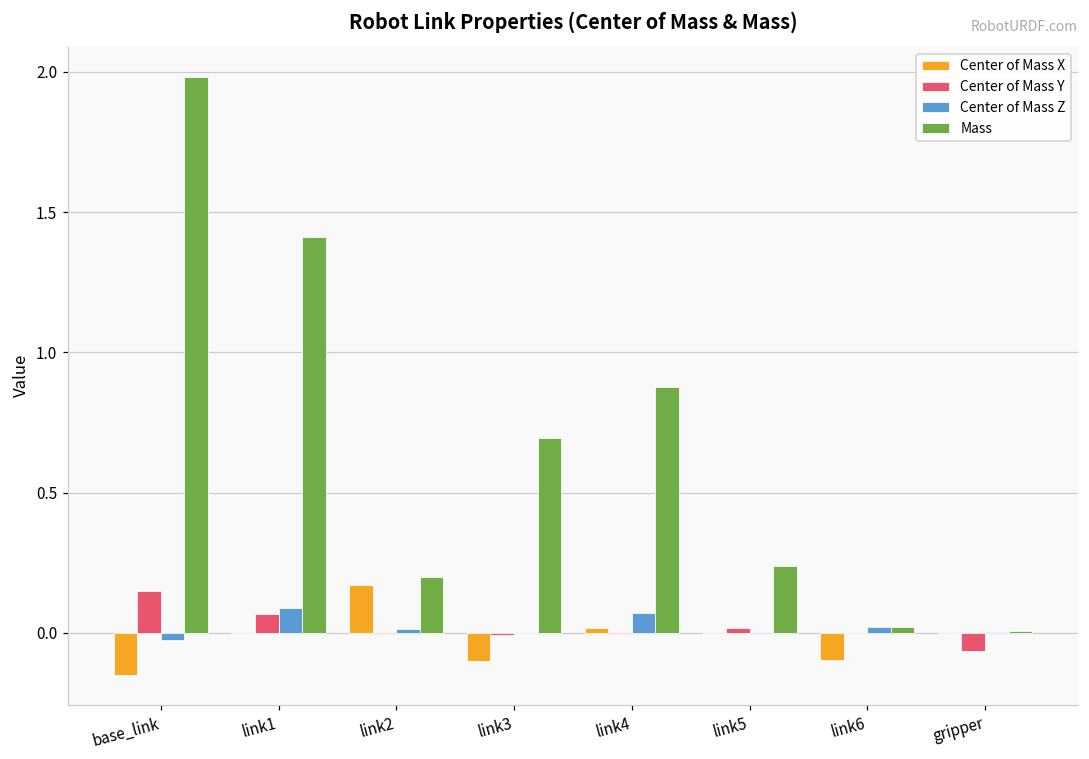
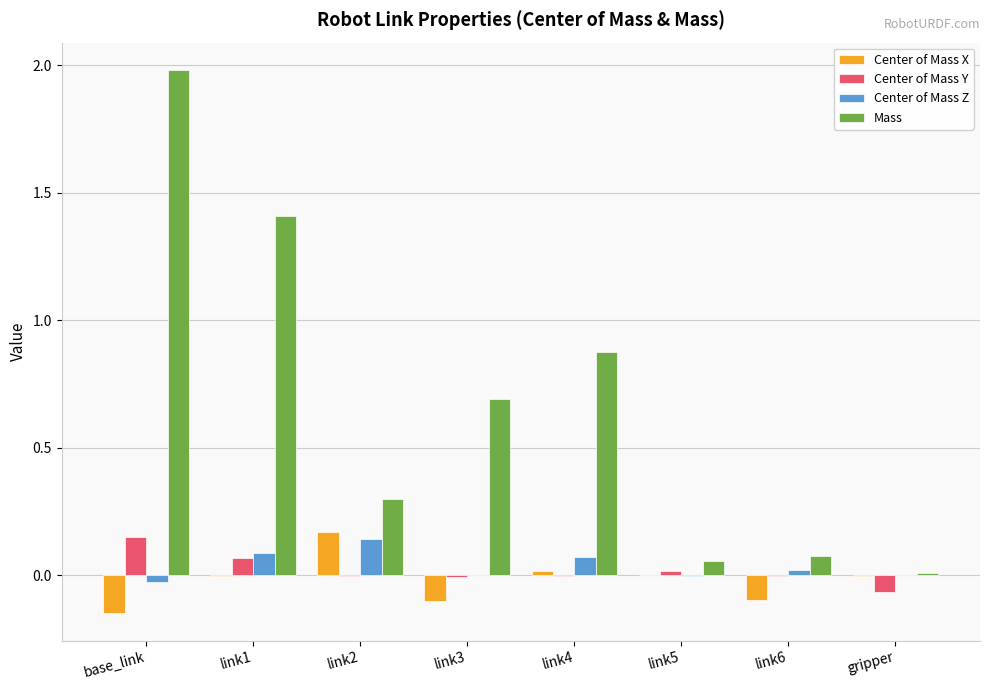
  {
    "Center of Mass X": {
      "base_link": -0.15,
      "link2": 0.17,
      "link3": -0.10,
      "link4": 0.02,
      "link6": -0.10
    },
    "Center of Mass Y": {
      "base_link": 0.15,
      "link1": 0.07,
      "link5": 0.02,
      "gripper": -0.06
    },
    "Center of Mass Z": {
      "base_link": -0.02,
      "link1": 0.09,
-     "link2": 0.02,
+     "link2": 0.14,
      "link4": 0.07,
      "link6": 0.02
    },
    "Mass": {
      "base_link": 1.98,
      "link1": 1.41,
-     "link2": 0.20,
+     "link2": 0.30,
      "link3": 0.69,
      "link4": 0.88,
-     "link5": 0.24,
-     "link6": 0.02
+     "link5": 0.06,
+     "link6": 0.08
    }
  }
